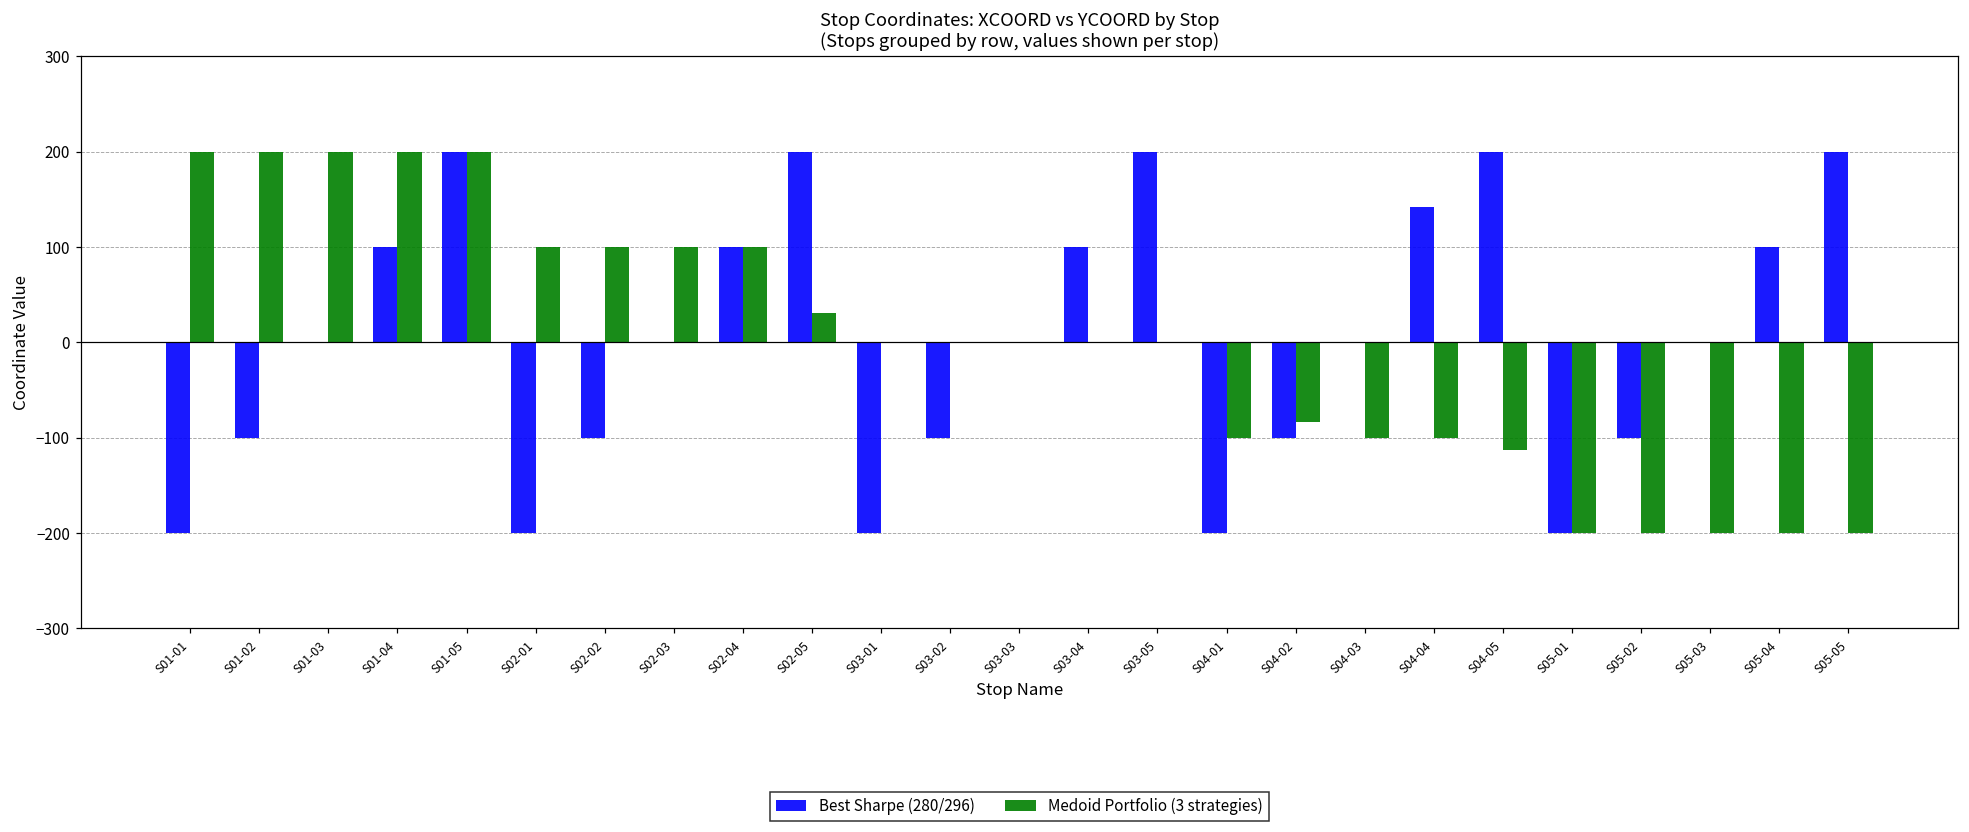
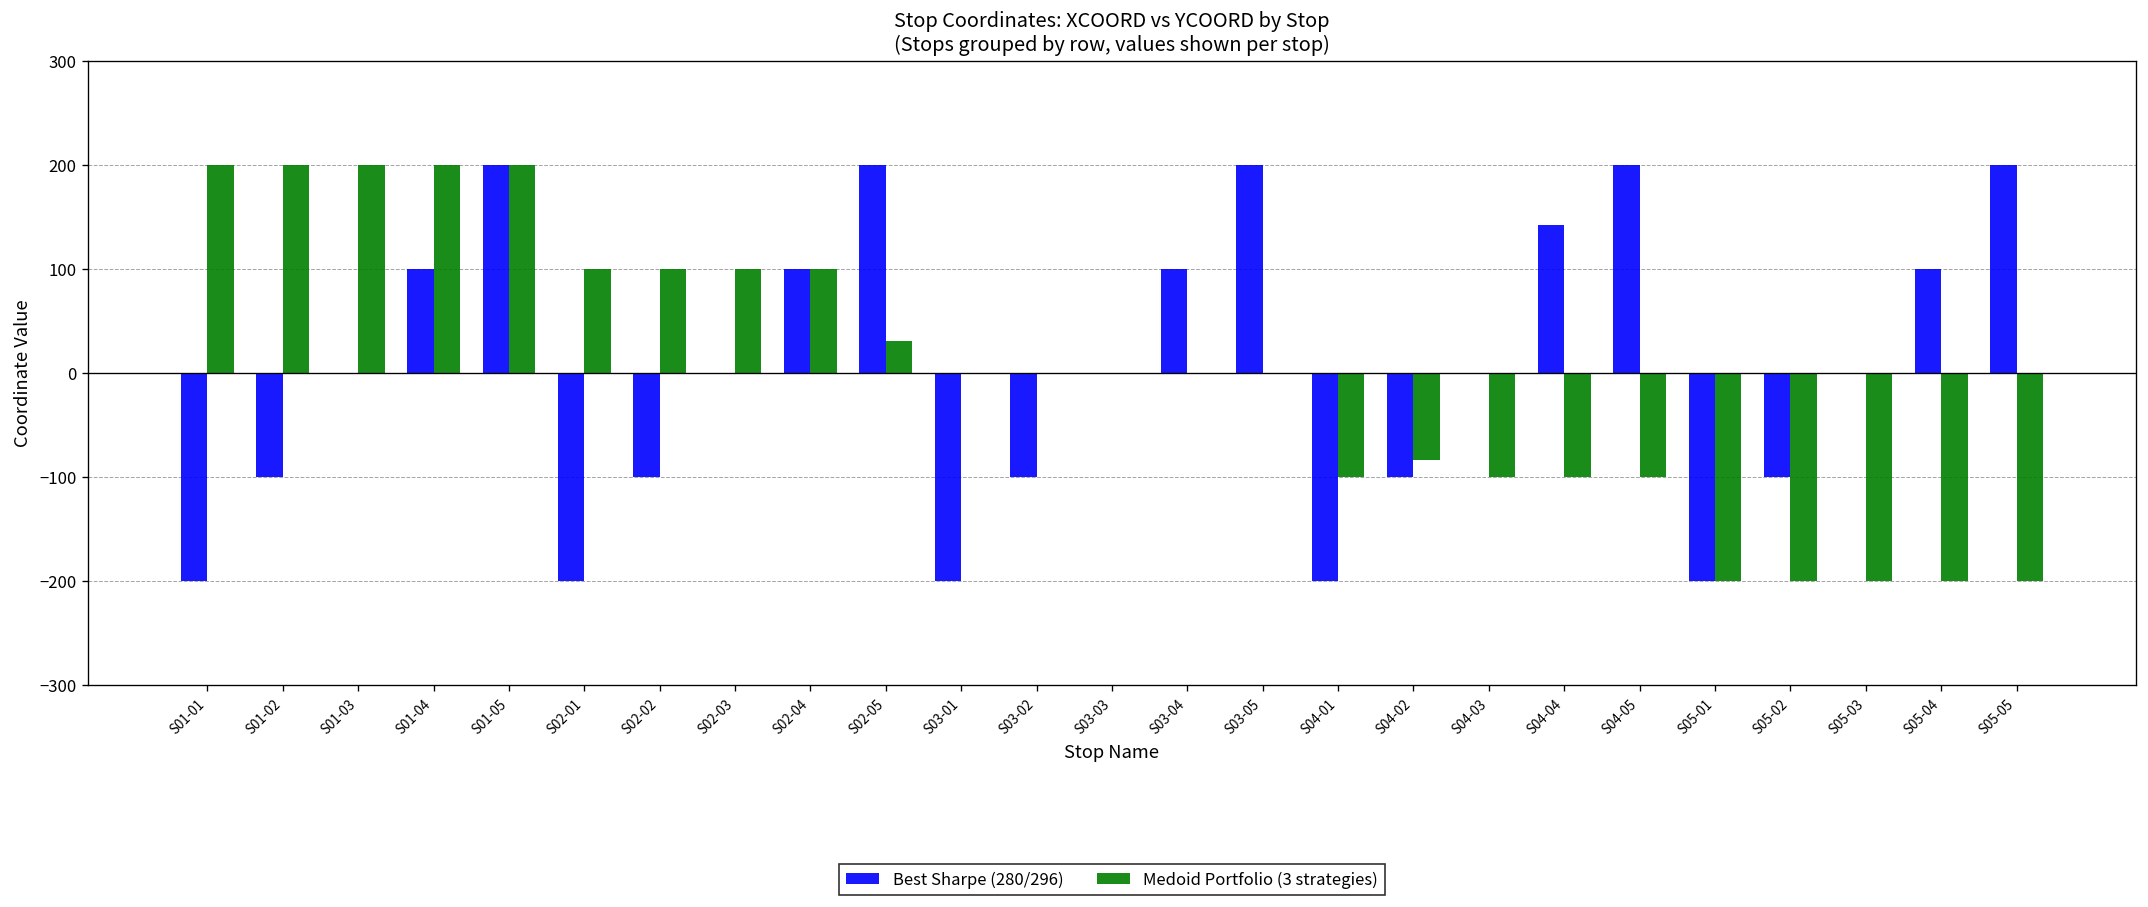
  {
    "Best Sharpe (280/296)": {
      "S01-01": -200,
      "S01-02": -100,
      "S01-03": 0,
      "S01-04": 100,
      "S01-05": 200,
      "S02-01": -200,
      "S02-02": -100,
      "S02-03": 0,
      "S02-04": 100,
      "S02-05": 200,
      "S03-01": -200,
      "S03-02": -100,
      "S03-03": 0,
      "S03-04": 100,
      "S03-05": 200,
      "S04-01": -200,
      "S04-02": -100,
      "S04-03": 0,
      "S04-04": 140,
      "S04-05": 200,
      "S05-01": -200,
      "S05-02": -100,
      "S05-03": 0,
      "S05-04": 100,
      "S05-05": 200
    },
    "Medoid Portfolio (3 strategies)": {
      "S01-01": 200,
      "S01-02": 200,
      "S01-03": 200,
      "S01-04": 200,
      "S01-05": 200,
      "S02-01": 100,
      "S02-02": 100,
      "S02-03": 100,
      "S02-04": 100,
      "S02-05": 30,
      "S03-01": 0,
      "S03-02": 0,
      "S03-03": 0,
      "S03-04": 0,
      "S03-05": 0,
      "S04-01": -100,
      "S04-02": -80,
      "S04-03": -100,
      "S04-04": -100,
-     "S04-05": -110,
+     "S04-05": -100,
      "S05-01": -200,
      "S05-02": -200,
      "S05-03": -200,
      "S05-04": -200,
      "S05-05": -200
    }
  }
